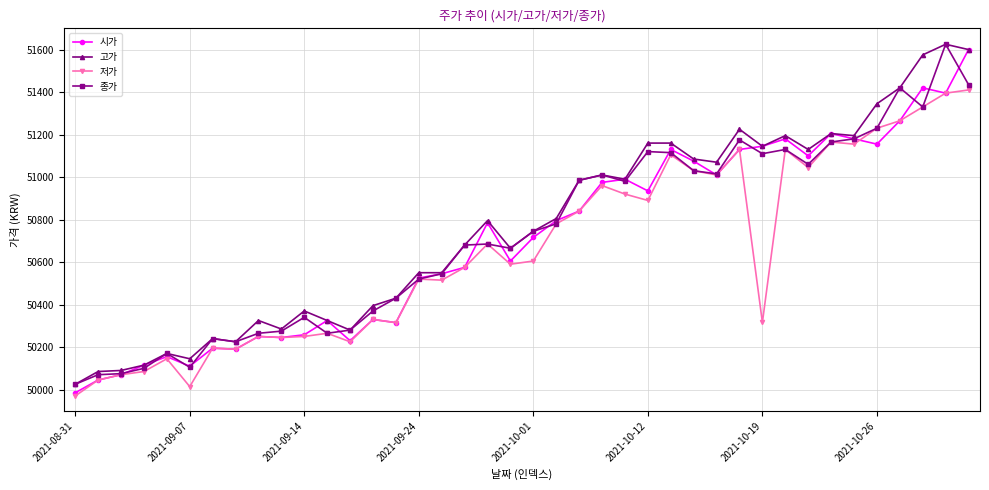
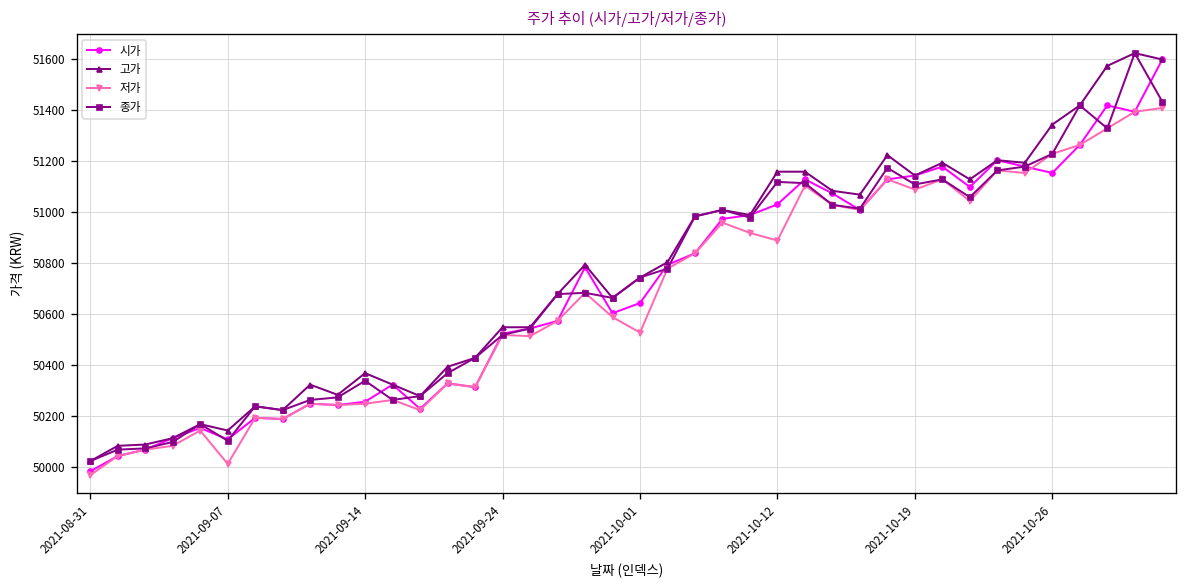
  {
    "시가": {
      "2021-08-31": 49990,
-     "2021-10-01": 50720,
-     "2021-10-12": 50940,
+     "2021-10-01": 50650,
+     "2021-10-12": 51030,
      "2021-10-26": 51160
    },
    "저가": {
      "2021-08-31": 49970,
      "2021-09-07": 50010,
-     "2021-10-01": 50610,
+     "2021-10-01": 50530,
      "2021-10-12": 50890,
-     "2021-10-19": 50320
+     "2021-10-19": 51090
    }
  }
